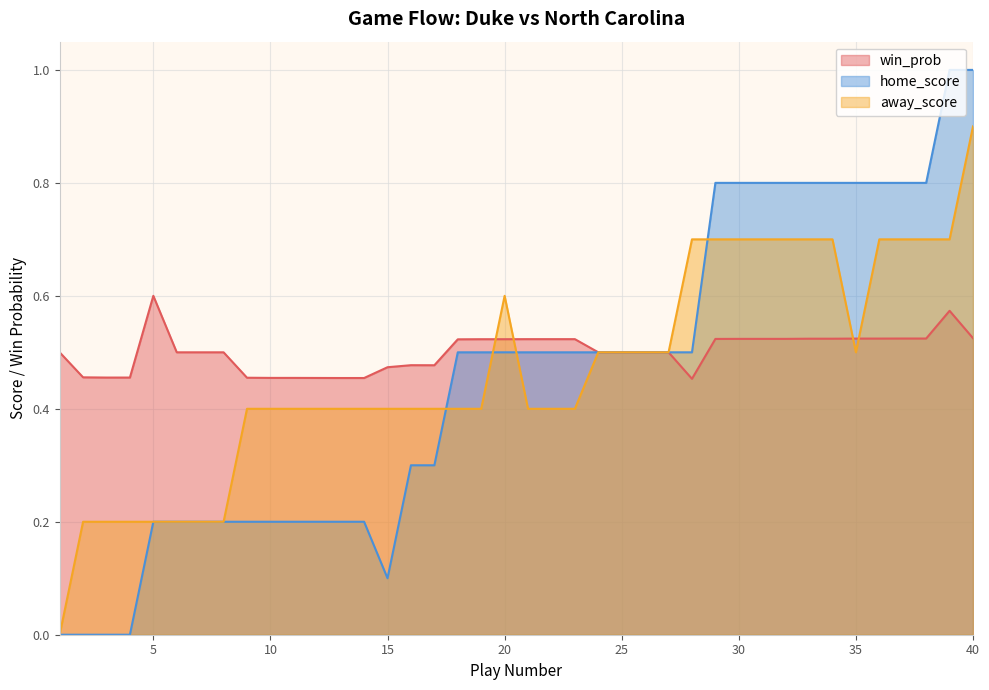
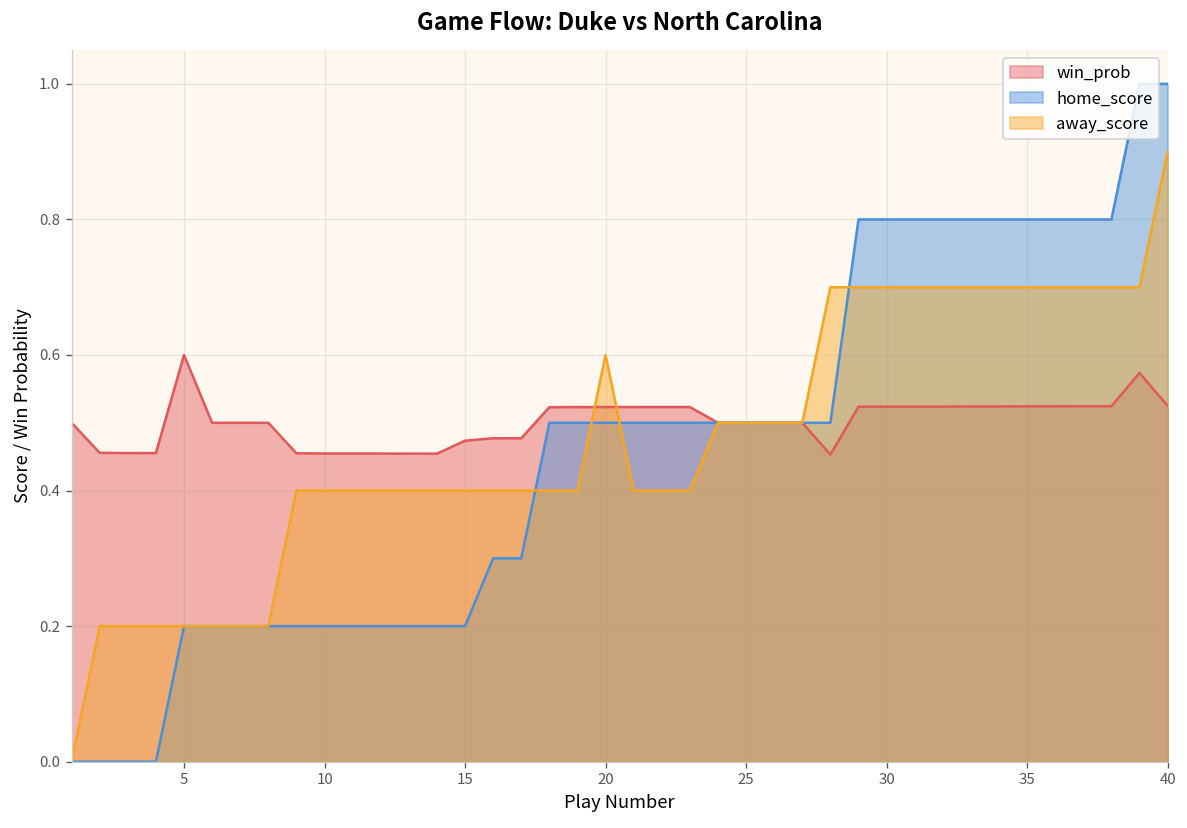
  {
    "win_prob": {
      "5": 0.60,
      "10": 0.45,
      "15": 0.47,
      "20": 0.52,
      "30": 0.52,
      "35": 0.52,
      "40": 0.53
    },
    "home_score": {
      "10": 0.20,
-     "15": 0.10,
+     "15": 0.20,
      "20": 0.50,
      "30": 0.80,
      "35": 0.80,
      "40": 1.00
    },
    "away_score": {
      "10": 0.40,
      "15": 0.40,
      "20": 0.60,
      "30": 0.70,
-     "35": 0.50,
+     "35": 0.70,
      "40": 0.90
    }
  }
